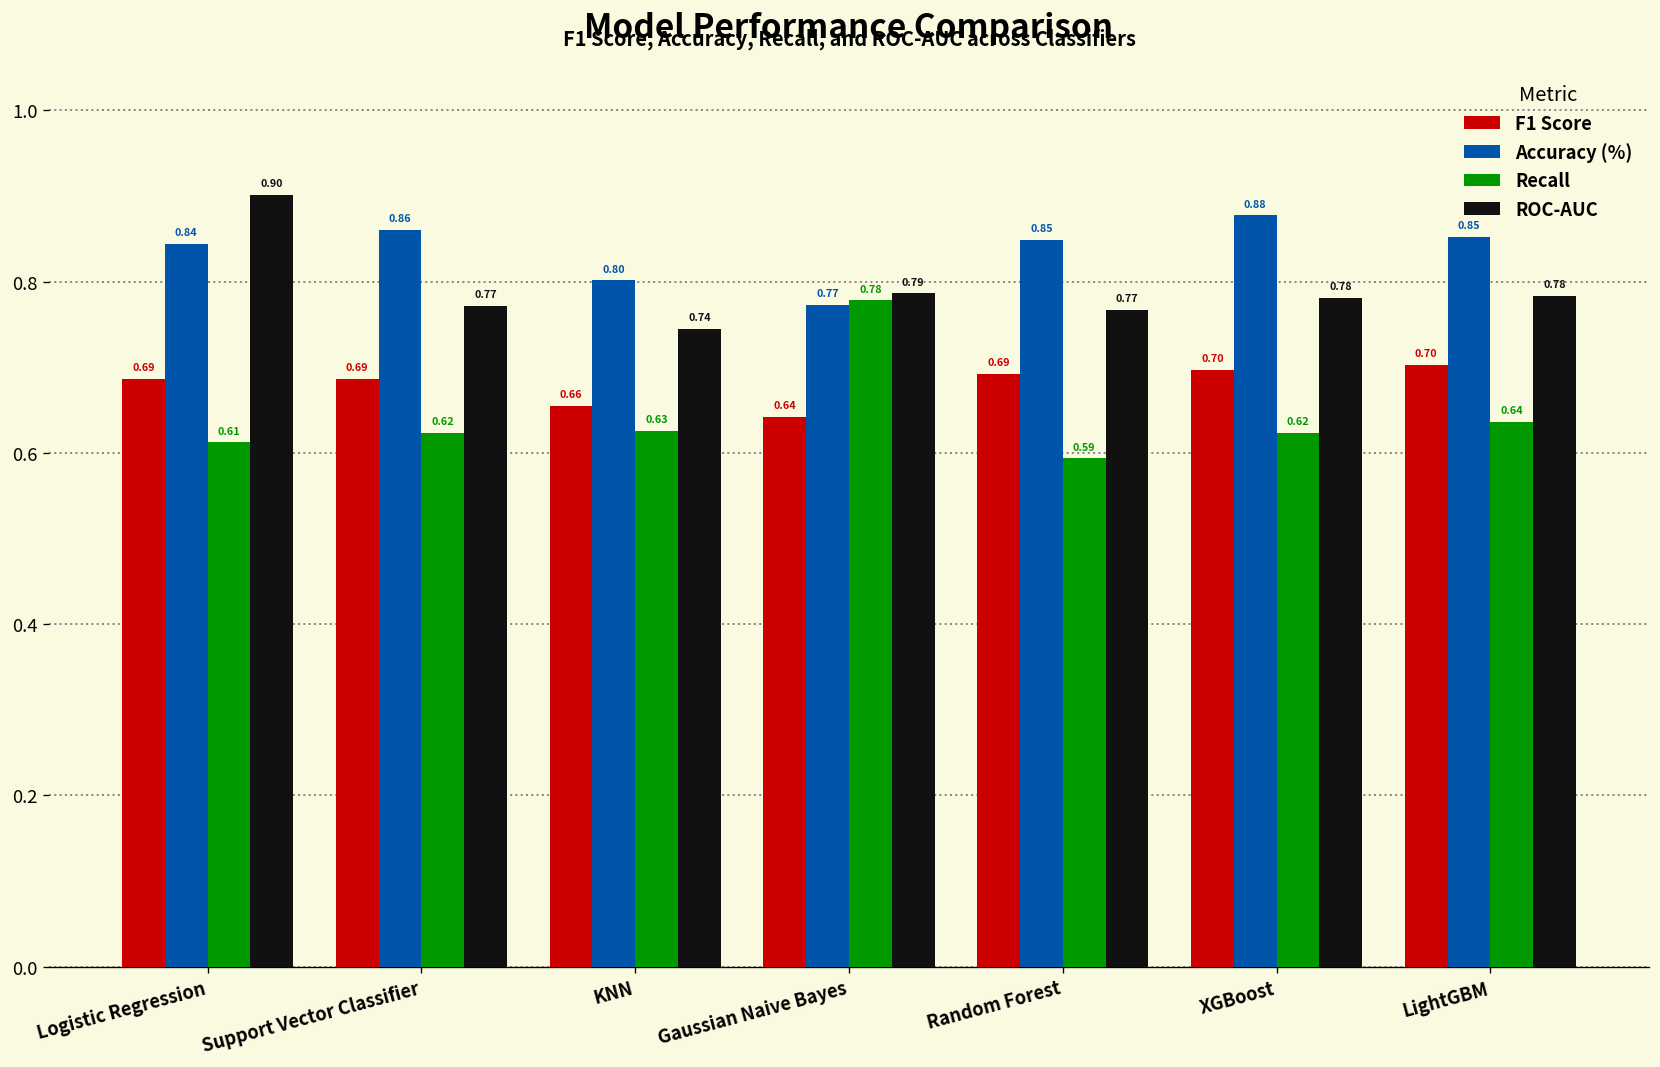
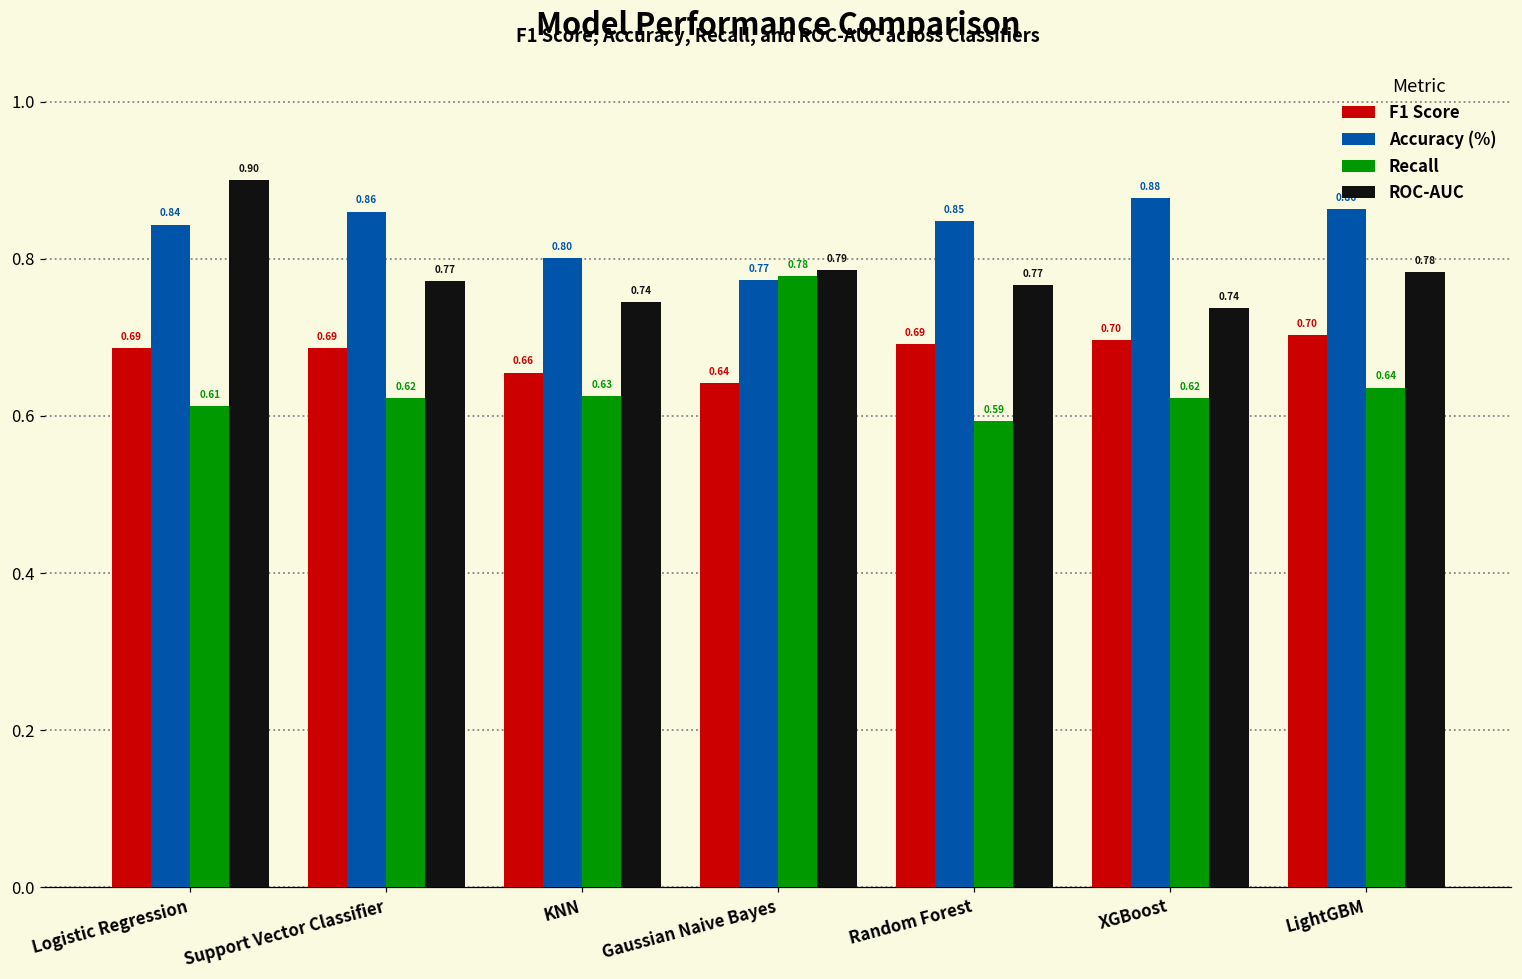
  {
    "F1 Score": {
      "Logistic Regression": 0.69,
      "Support Vector Classifier": 0.69,
      "KNN": 0.66,
      "Gaussian Naive Bayes": 0.64,
      "Random Forest": 0.69,
      "XGBoost": 0.70,
      "LightGBM": 0.70
    },
    "Accuracy (%)": {
      "Logistic Regression": 0.84,
      "Support Vector Classifier": 0.86,
      "KNN": 0.80,
      "Gaussian Naive Bayes": 0.77,
      "Random Forest": 0.85,
      "XGBoost": 0.88,
-     "LightGBM": 0.85
+     "LightGBM": 0.86
    },
    "Recall": {
      "Logistic Regression": 0.61,
      "Support Vector Classifier": 0.62,
      "KNN": 0.63,
      "Gaussian Naive Bayes": 0.78,
      "Random Forest": 0.59,
      "XGBoost": 0.62,
      "LightGBM": 0.64
    },
    "ROC-AUC": {
      "Logistic Regression": 0.90,
      "Support Vector Classifier": 0.77,
      "KNN": 0.74,
      "Gaussian Naive Bayes": 0.79,
      "Random Forest": 0.77,
-     "XGBoost": 0.78,
+     "XGBoost": 0.74,
      "LightGBM": 0.78
    }
  }
